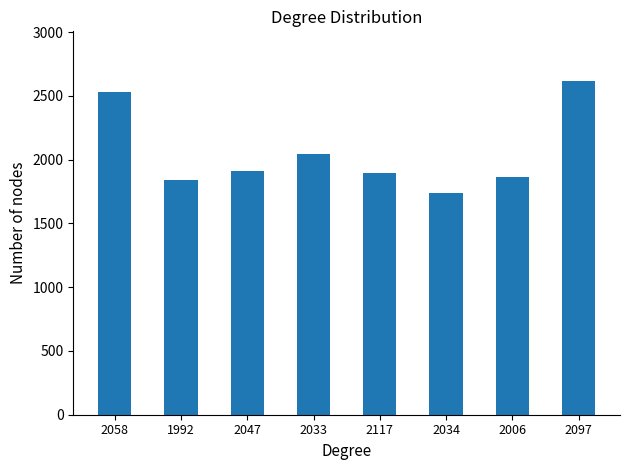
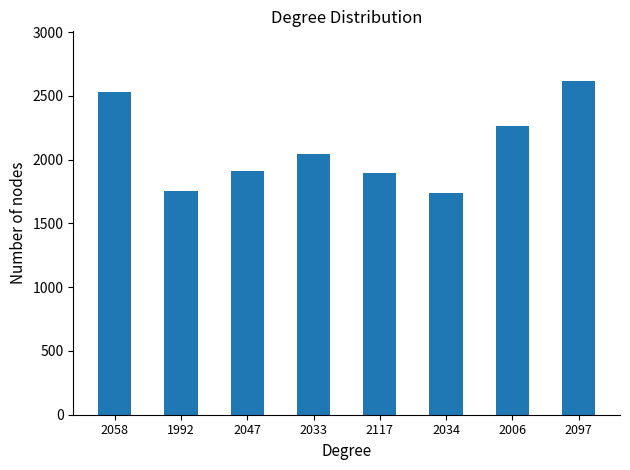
  {
    "2058": 2530,
-   "1992": 1840,
+   "1992": 1750,
    "2047": 1910,
    "2033": 2040,
    "2117": 1900,
    "2034": 1740,
-   "2006": 1860,
+   "2006": 2270,
    "2097": 2610
  }
